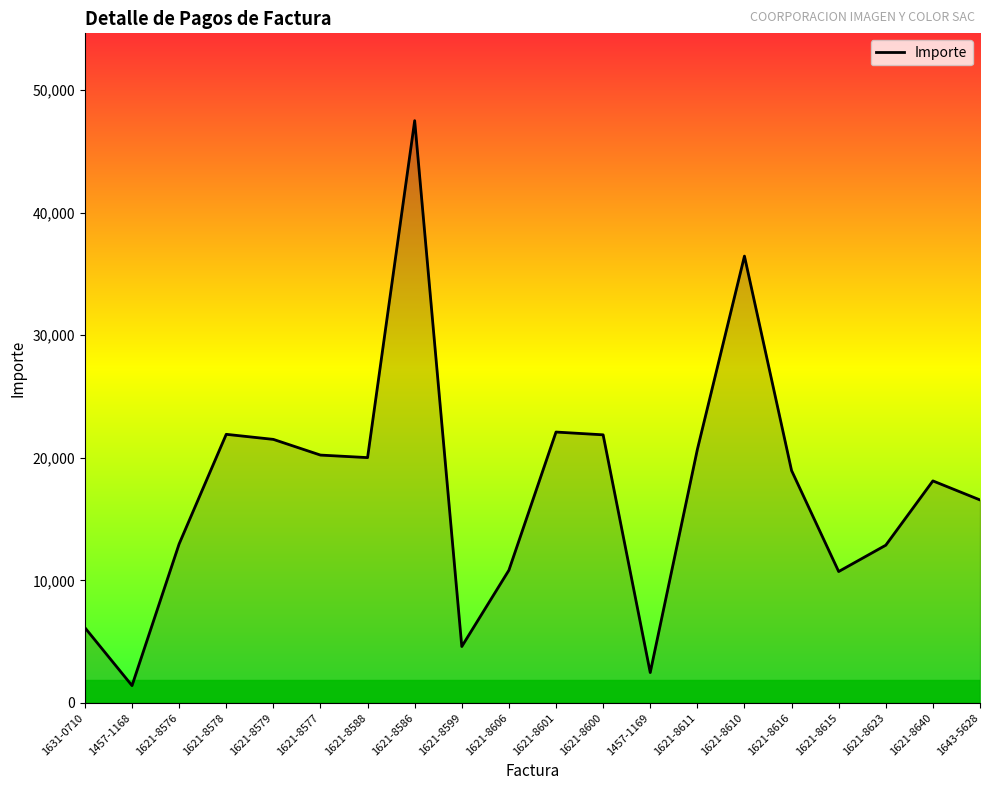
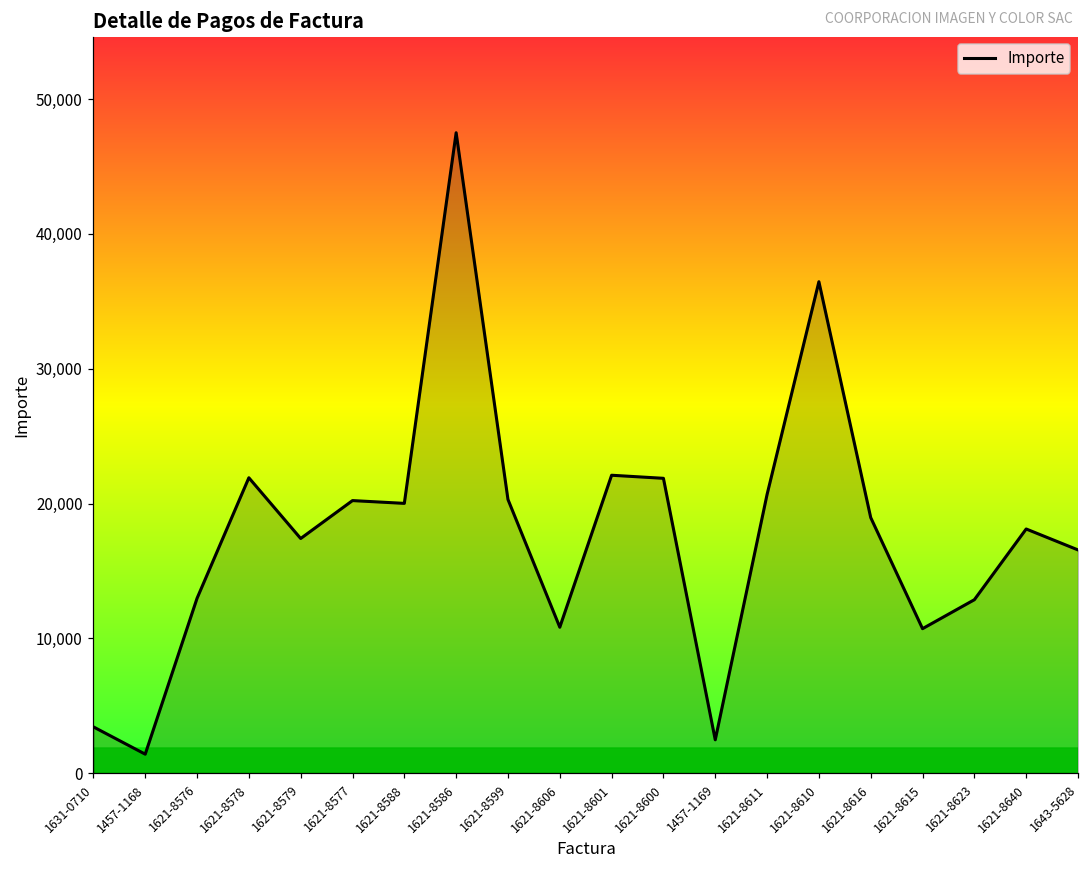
  {
-   "1631-0710": "6,100",
+   "1631-0710": "3,400",
    "1621-8576": "13,000",
    "1621-8578": "21,900",
-   "1621-8579": "21,500",
+   "1621-8579": "17,400",
    "1621-8577": "20,200",
    "1621-8588": "20,000",
    "1621-8586": "47,500",
-   "1621-8599": "4,600",
+   "1621-8599": "20,300",
    "1621-8606": "10,800",
    "1621-8601": "22,100",
    "1621-8600": "21,900",
    "1457-1169": "2,500",
    "1621-8611": "20,700",
    "1621-8610": "36,500",
    "1621-8616": "19,000",
    "1621-8615": "10,700",
    "1621-8623": "12,900",
    "1621-8640": "18,100",
    "1643-5628": "16,600"
  }
